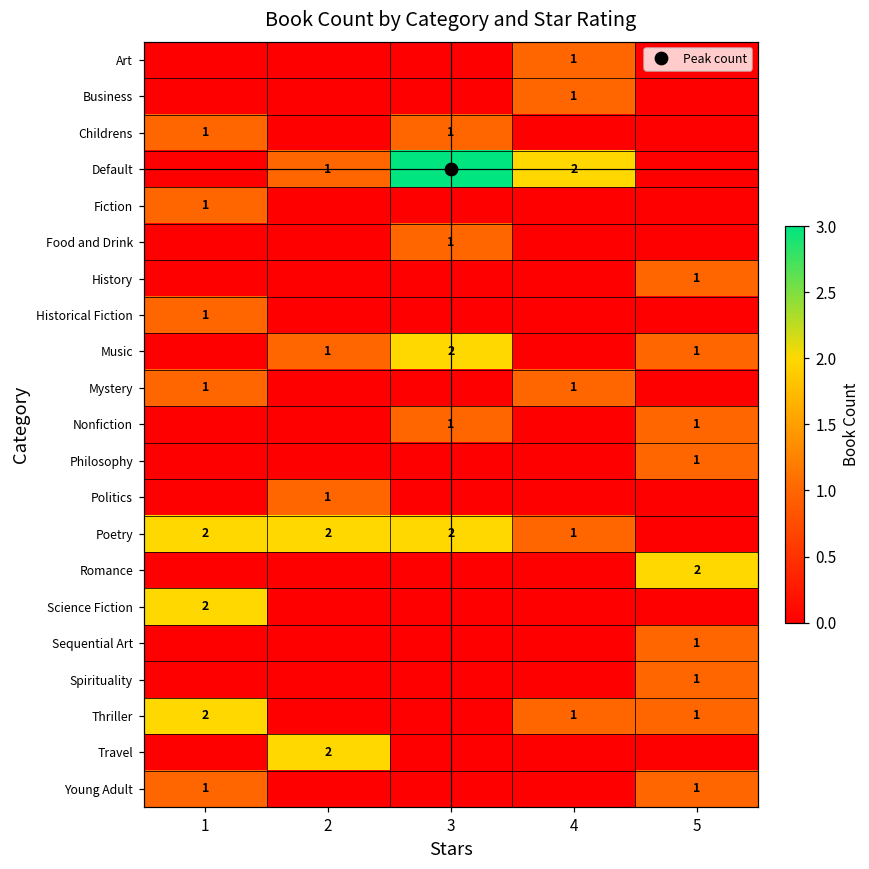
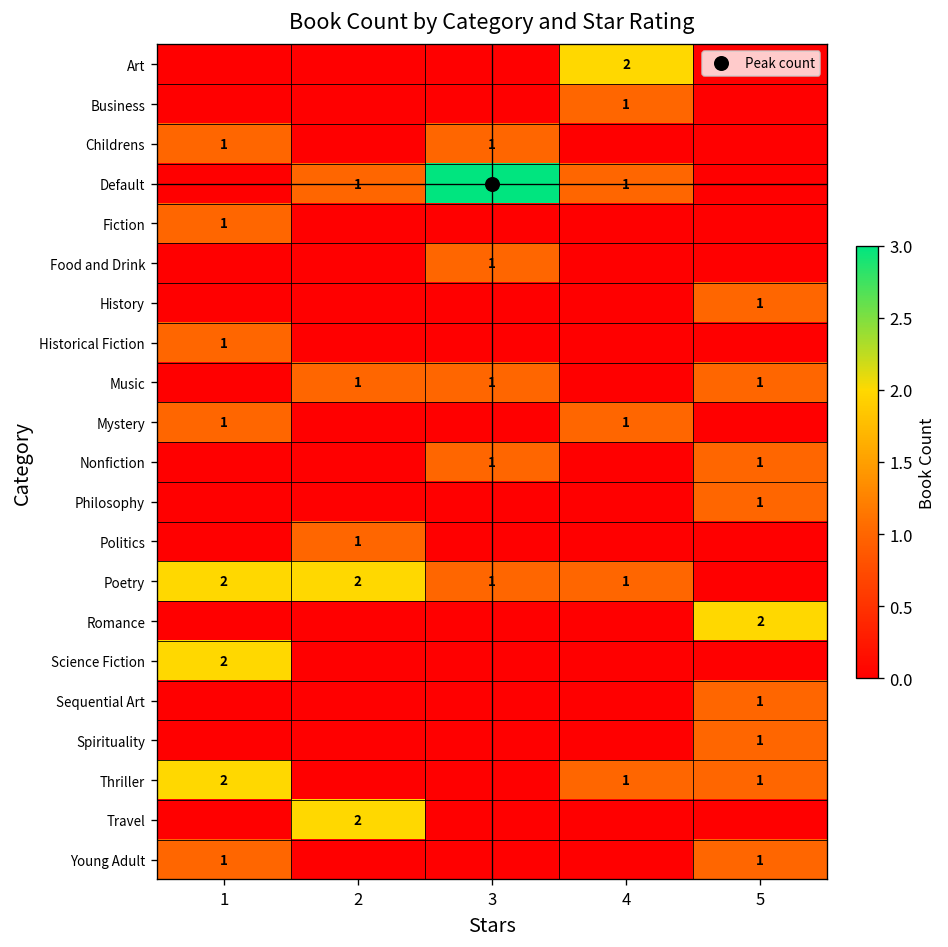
  {
    "Art": {
-     "4": 1
+     "4": 2
    },
    "Business": {
      "4": 1
    },
    "Childrens": {
      "1": 1,
      "3": 1
    },
    "Default": {
      "2": 1,
-     "4": 2
+     "4": 1
    },
    "Fiction": {
      "1": 1
    },
    "Food and Drink": {
      "3": 1
    },
    "History": {
      "5": 1
    },
    "Historical Fiction": {
      "1": 1
    },
    "Music": {
      "2": 1,
-     "3": 2,
+     "3": 1,
      "5": 1
    },
    "Mystery": {
      "1": 1,
      "4": 1
    },
    "Nonfiction": {
      "3": 1,
      "5": 1
    },
    "Philosophy": {
      "5": 1
    },
    "Politics": {
      "2": 1
    },
    "Poetry": {
      "1": 2,
      "2": 2,
-     "3": 2,
+     "3": 1,
      "4": 1
    },
    "Romance": {
      "5": 2
    },
    "Science Fiction": {
      "1": 2
    },
    "Sequential Art": {
      "5": 1
    },
    "Spirituality": {
      "5": 1
    },
    "Thriller": {
      "1": 2,
      "4": 1,
      "5": 1
    },
    "Travel": {
      "2": 2
    },
    "Young Adult": {
      "1": 1,
      "5": 1
    }
  }
